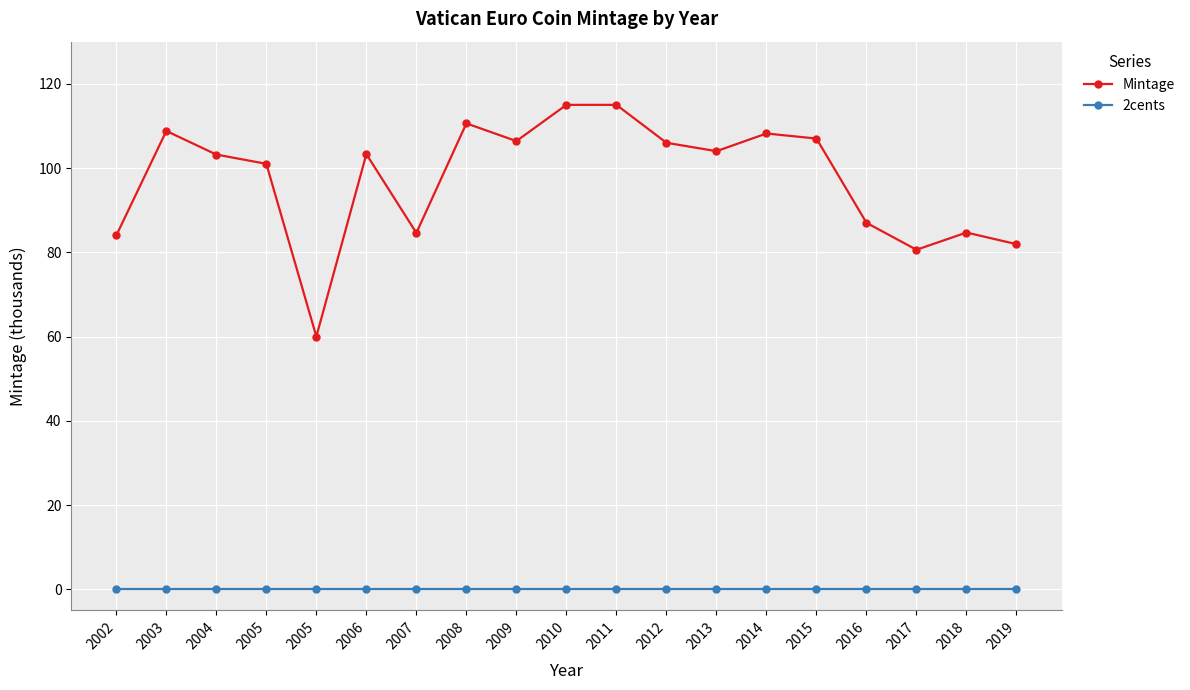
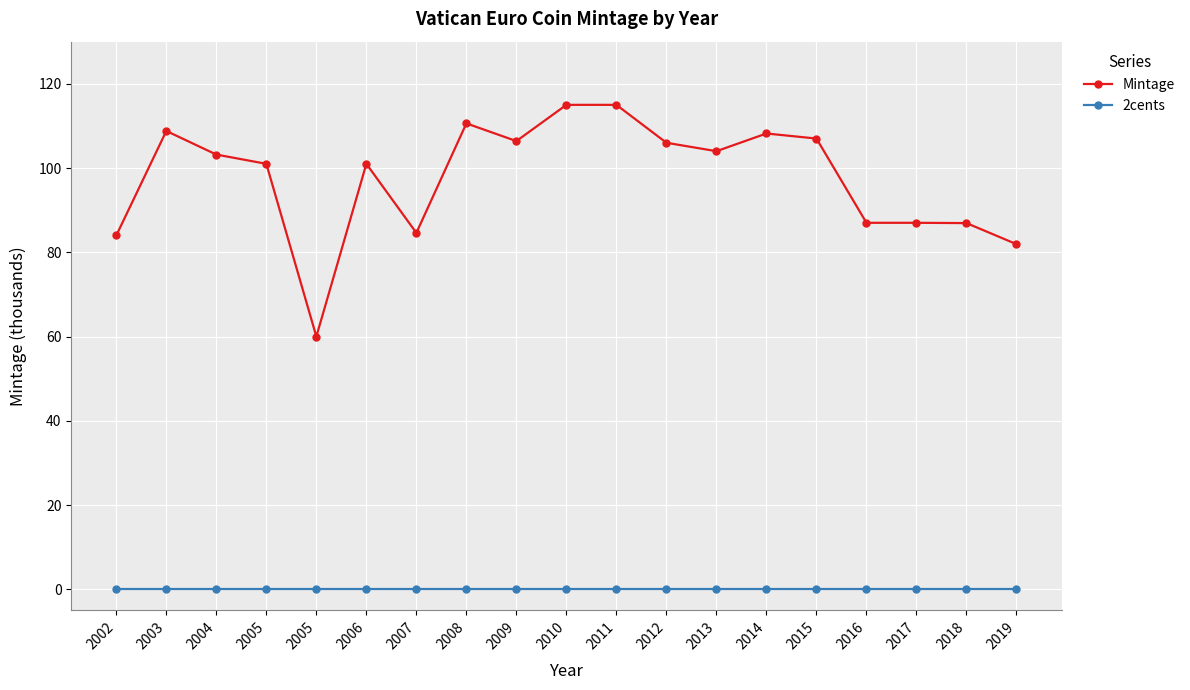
  {
    "Mintage": {
      "2002": 84,
      "2003": 109,
      "2004": 103,
-     "2006": 103,
+     "2006": 101,
      "2007": 85,
      "2008": 111,
      "2009": 106,
      "2010": 115,
      "2011": 115,
      "2012": 106,
      "2013": 104,
      "2014": 108,
      "2015": 107,
      "2016": 87,
-     "2017": 81,
-     "2018": 85,
+     "2017": 87,
+     "2018": 87,
      "2019": 82
    },
    "2cents": {
      "2002": 0,
      "2003": 0,
      "2004": 0,
      "2006": 0,
      "2007": 0,
      "2008": 0,
      "2009": 0,
      "2010": 0,
      "2011": 0,
      "2012": 0,
      "2013": 0,
      "2014": 0,
      "2015": 0,
      "2016": 0,
      "2017": 0,
      "2018": 0,
      "2019": 0
    }
  }
